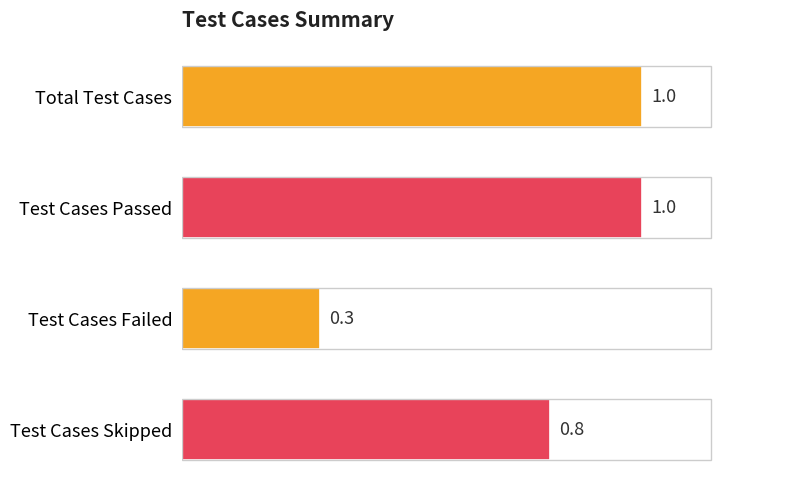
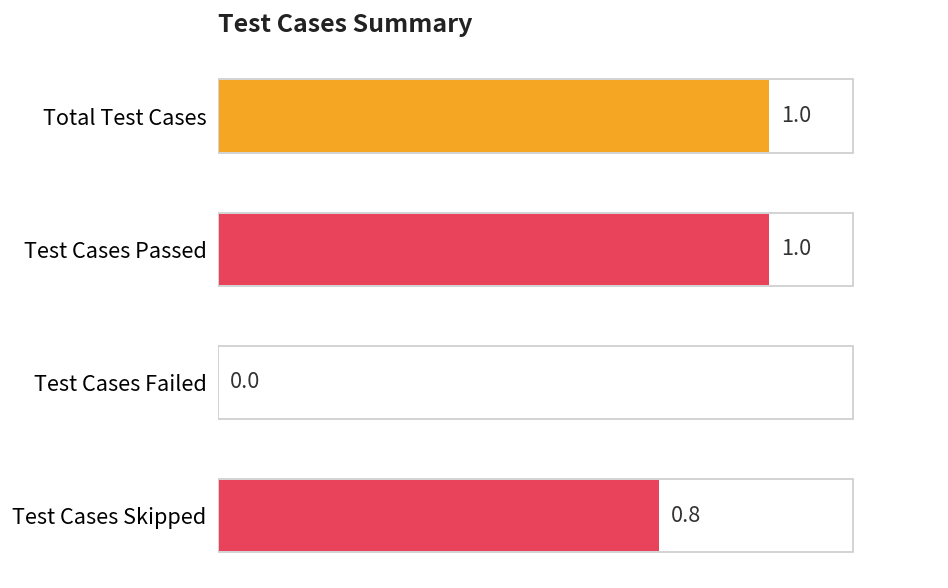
  {
    "Total Test Cases": 1.0,
    "Test Cases Passed": 1.0,
-   "Test Cases Failed": 0.3,
+   "Test Cases Failed": 0.0,
    "Test Cases Skipped": 0.8
  }
